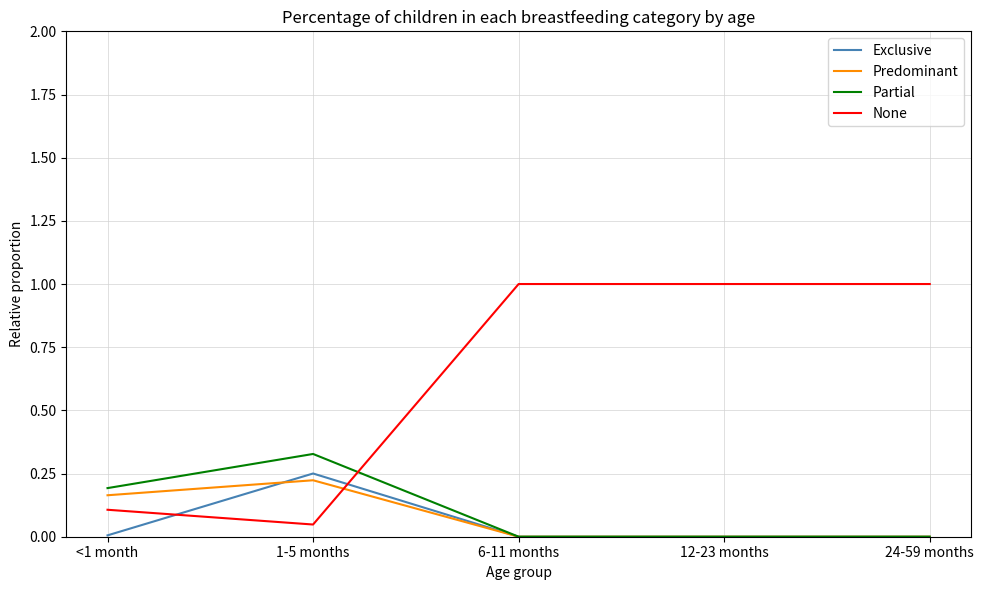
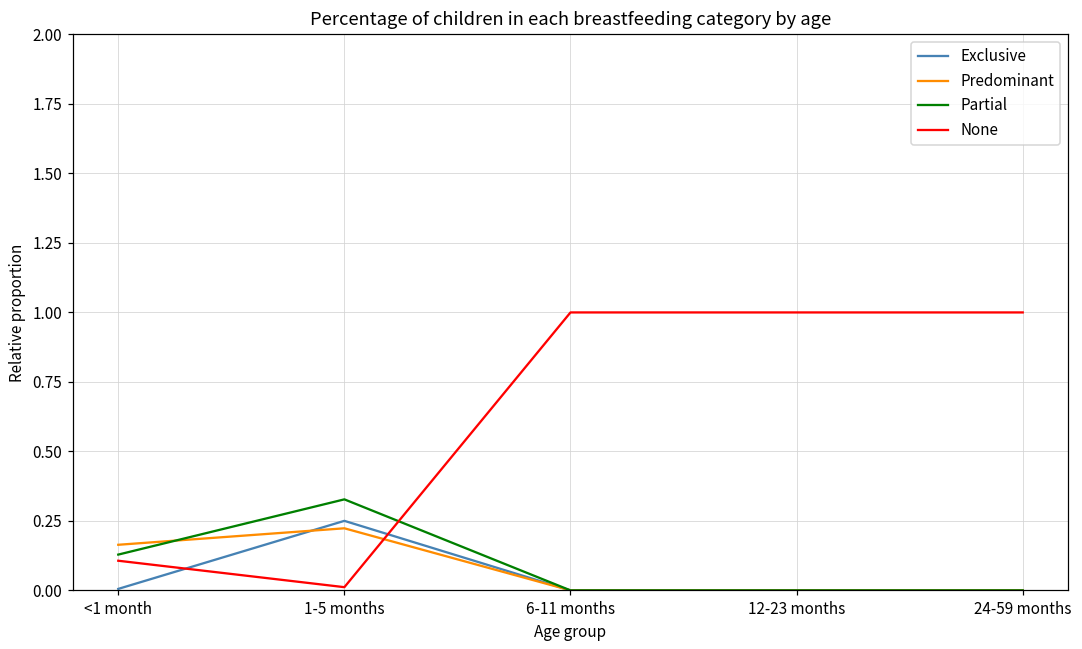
  {
    "Exclusive": {
      "<1 month": 0.01,
      "1-5 months": 0.25
    },
    "Predominant": {
      "<1 month": 0.16,
      "1-5 months": 0.22
    },
    "Partial": {
-     "<1 month": 0.19,
+     "<1 month": 0.13,
      "1-5 months": 0.33
    },
    "None": {
      "<1 month": 0.11,
-     "1-5 months": 0.05,
+     "1-5 months": 0.01,
      "6-11 months": 1.00,
      "12-23 months": 1.00,
      "24-59 months": 1.00
    }
  }
